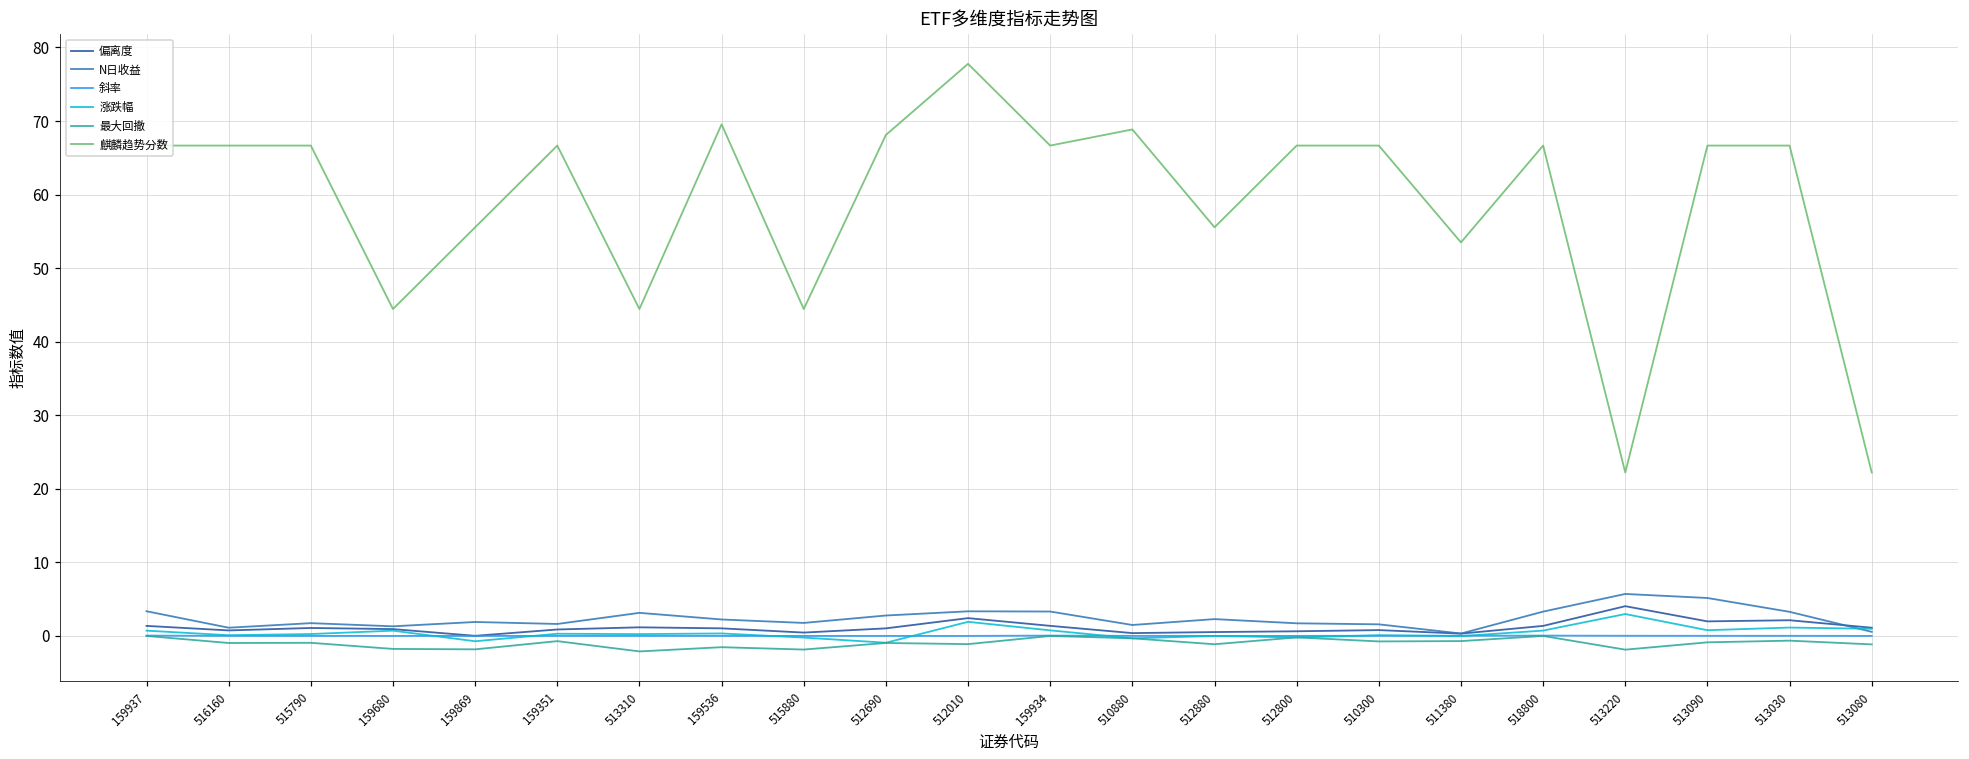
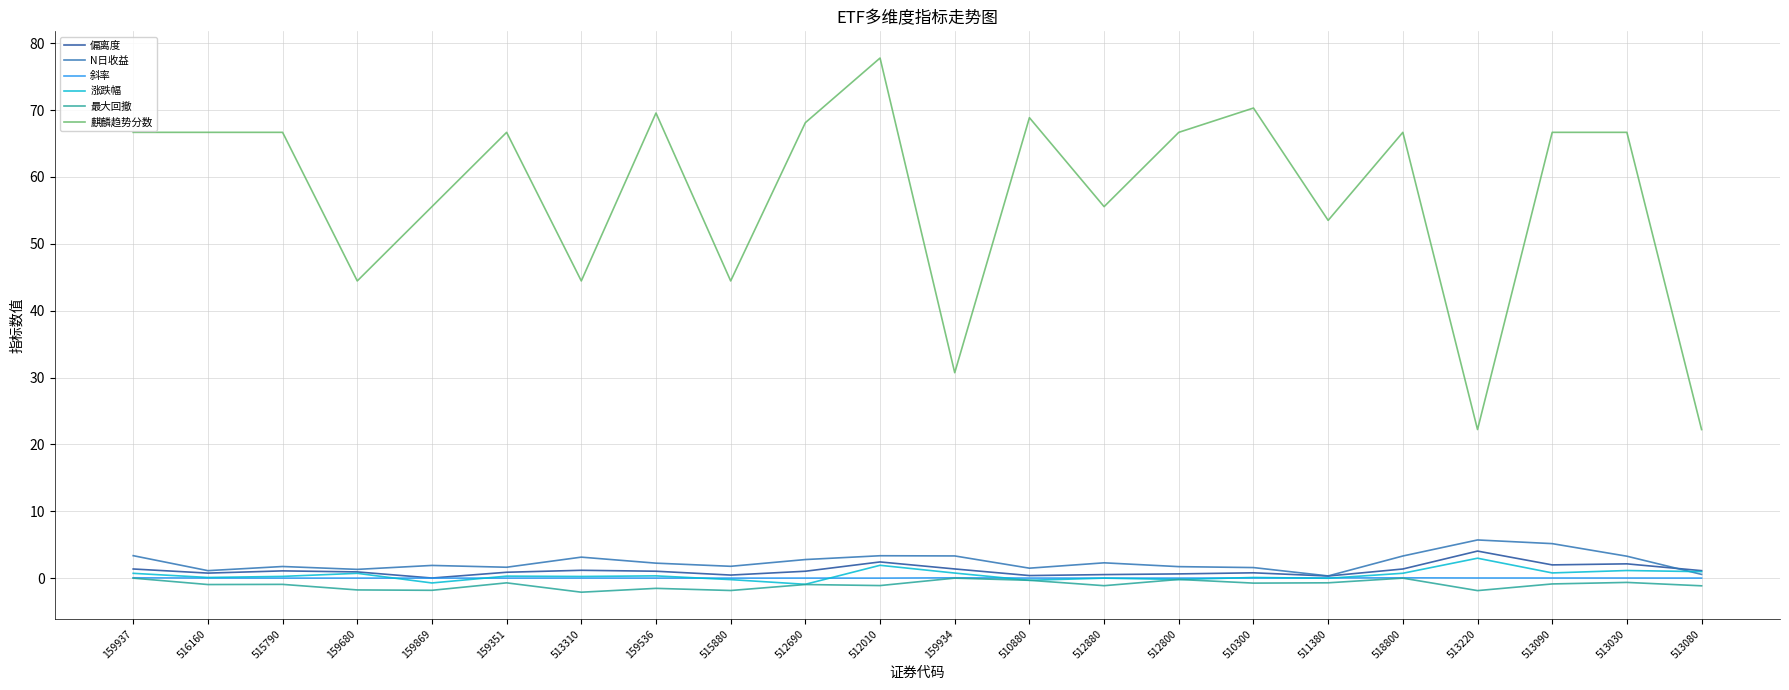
  {
    "麒麟趋势分数": {
      "159937": 67,
      "516160": 67,
      "515790": 67,
      "159680": 44,
      "159869": 56,
      "159351": 67,
      "513310": 44,
      "159536": 70,
      "515880": 44,
      "512690": 68,
      "512010": 78,
-     "159934": 67,
+     "159934": 31,
      "510880": 69,
      "512880": 56,
      "512800": 67,
-     "510300": 67,
+     "510300": 70,
      "511380": 54,
      "518800": 67,
      "513220": 22,
      "513090": 67,
      "513030": 67,
      "513080": 22
    }
  }
